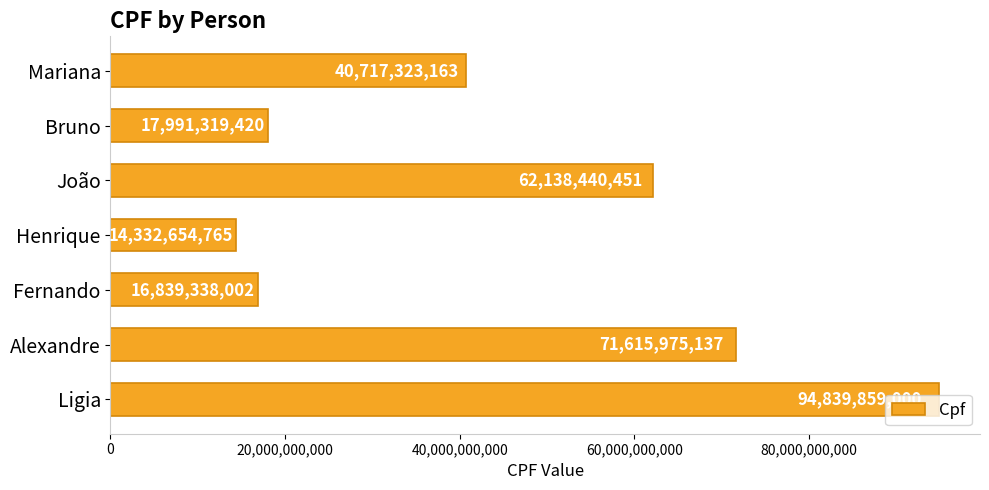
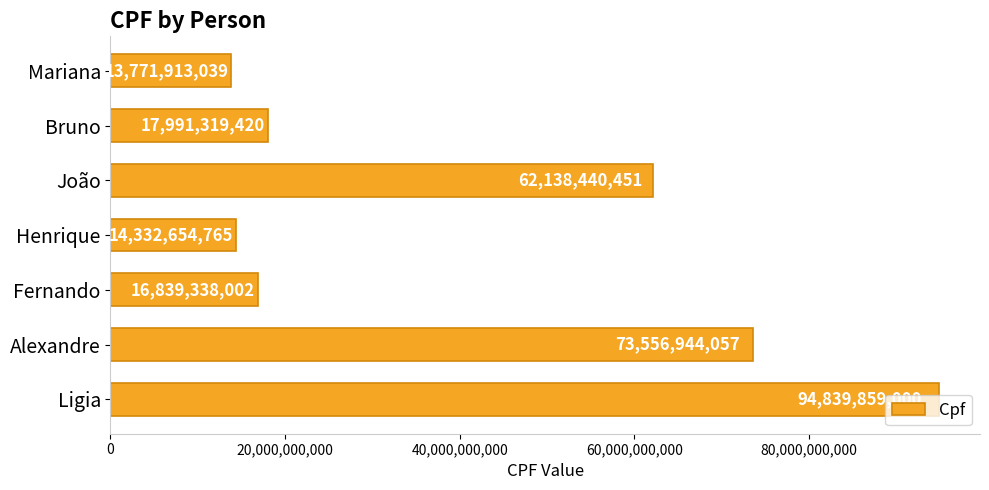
  {
-   "Mariana": "40,717,323,163",
+   "Mariana": "13,771,913,039",
    "Bruno": "17,991,319,420",
    "João": "62,138,440,451",
    "Henrique": "14,332,654,765",
    "Fernando": "16,839,338,002",
-   "Alexandre": "71,615,975,137"
+   "Alexandre": "73,556,944,057"
  }
